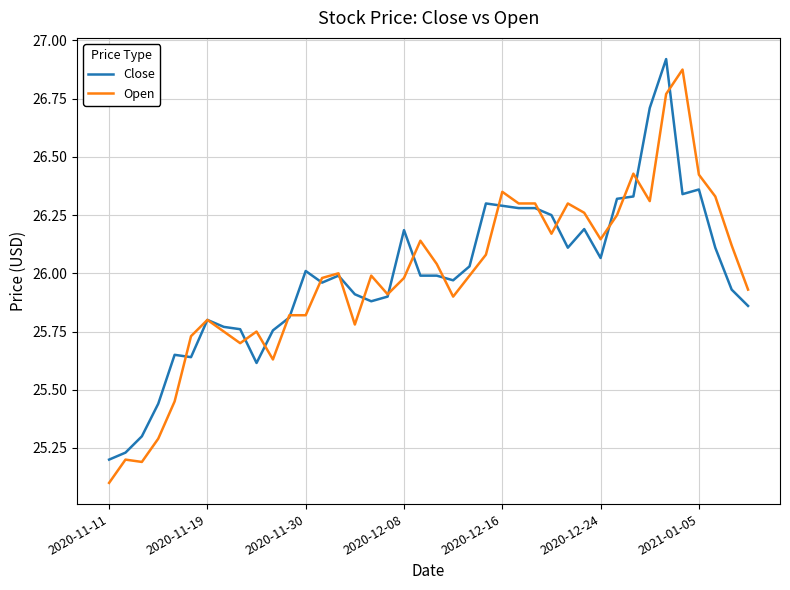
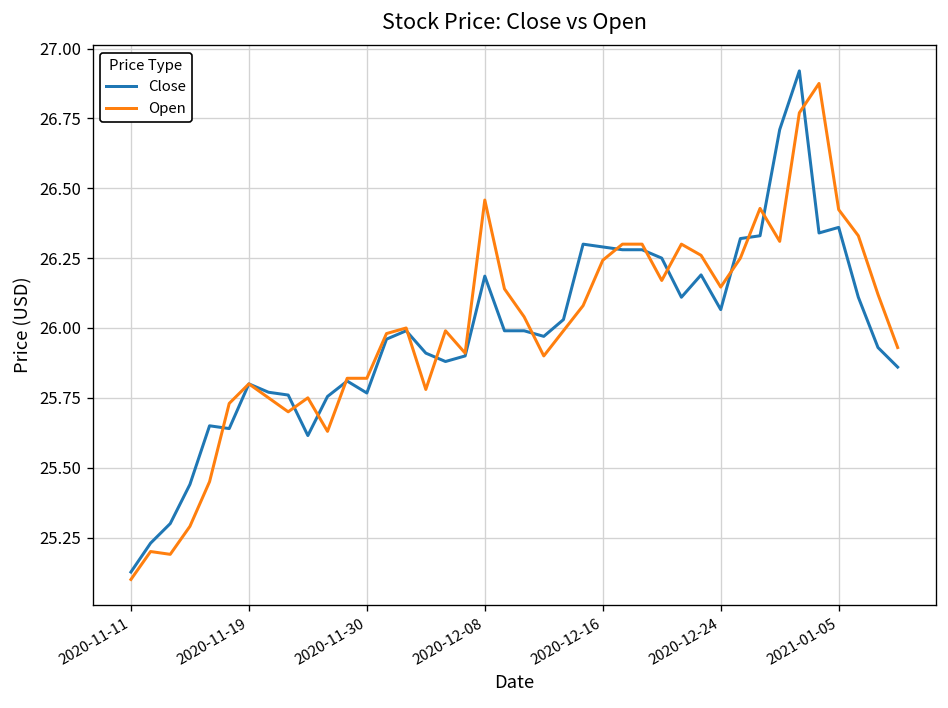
  {
    "Close": {
-     "2020-11-11": 25.20,
-     "2020-11-30": 26.01,
+     "2020-11-11": 25.13,
+     "2020-11-30": 25.77,
      "2020-12-08": 26.19,
      "2020-12-16": 26.29,
      "2020-12-24": 26.07,
      "2021-01-05": 26.36
    },
    "Open": {
      "2020-11-11": 25.10,
      "2020-11-30": 25.82,
-     "2020-12-08": 25.98,
-     "2020-12-16": 26.35,
+     "2020-12-08": 26.46,
+     "2020-12-16": 26.24,
      "2020-12-24": 26.15,
      "2021-01-05": 26.42
    }
  }
